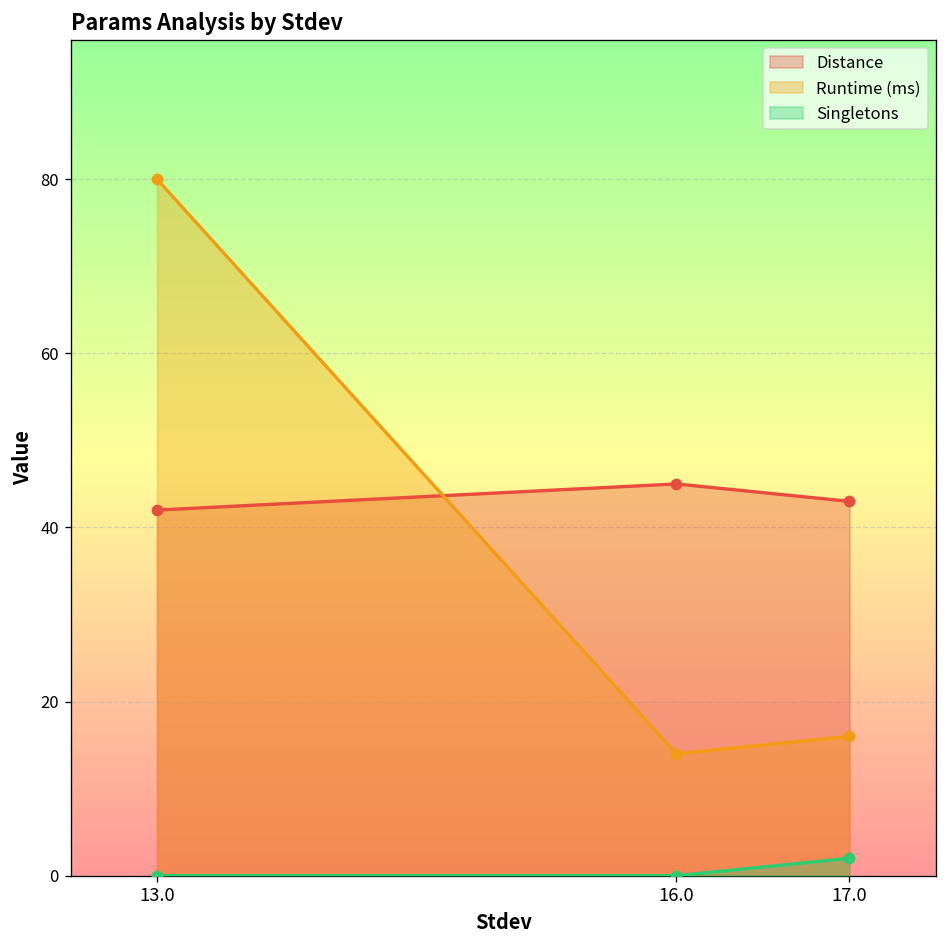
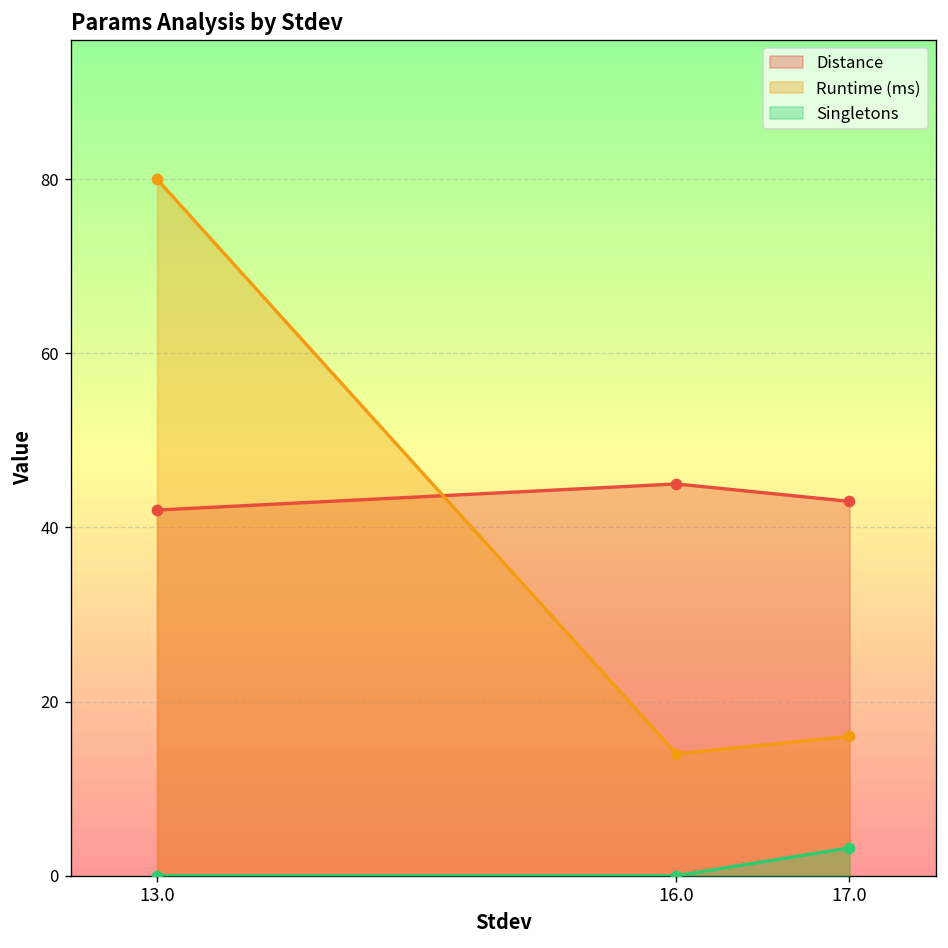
  {
    "Singletons": {
      "13.0": 0,
      "16.0": 0,
-     "17.0": 2
+     "17.0": 3
    }
  }
